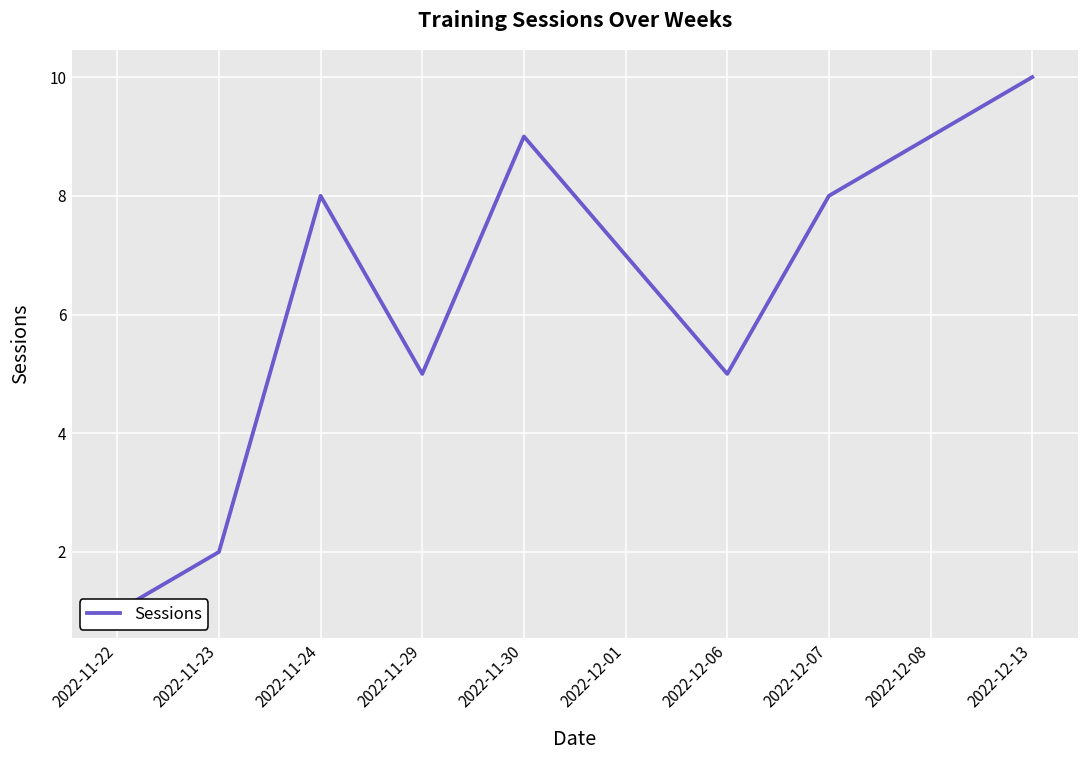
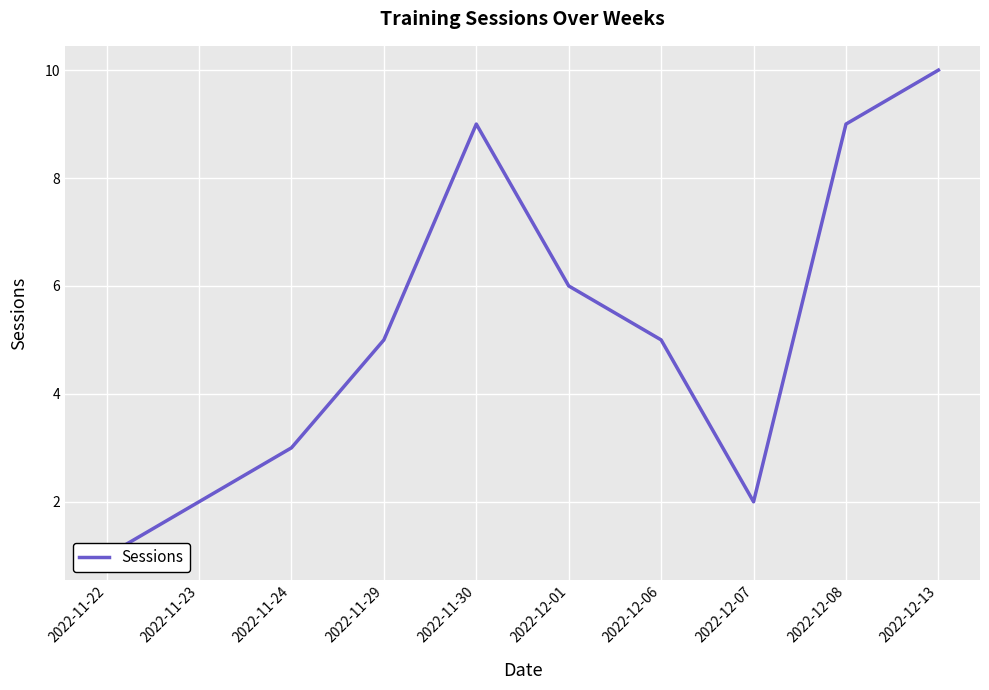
  {
    "2022-11-23": 2,
-   "2022-11-24": 8,
+   "2022-11-24": 3,
    "2022-11-29": 5,
    "2022-11-30": 9,
-   "2022-12-01": 7,
+   "2022-12-01": 6,
    "2022-12-06": 5,
-   "2022-12-07": 8,
+   "2022-12-07": 2,
    "2022-12-08": 9,
    "2022-12-13": 10
  }
